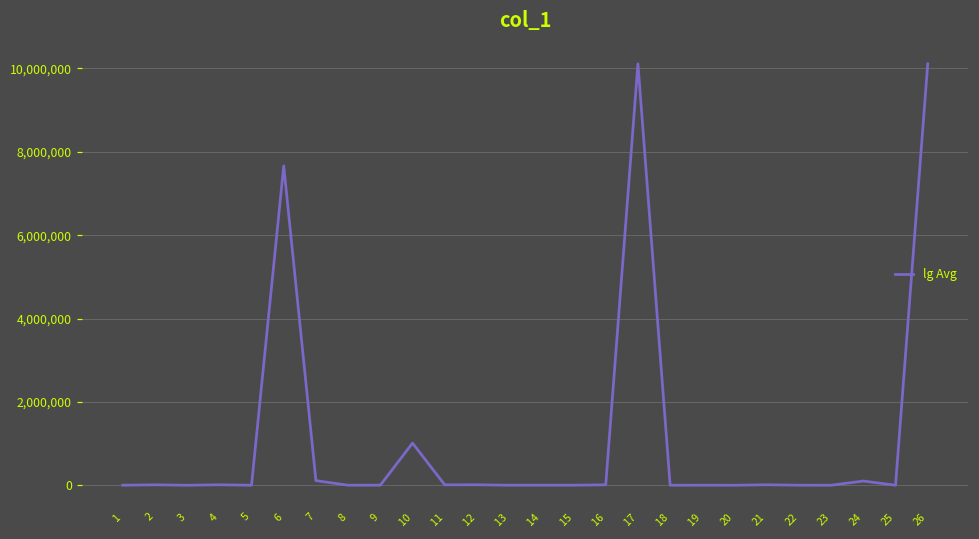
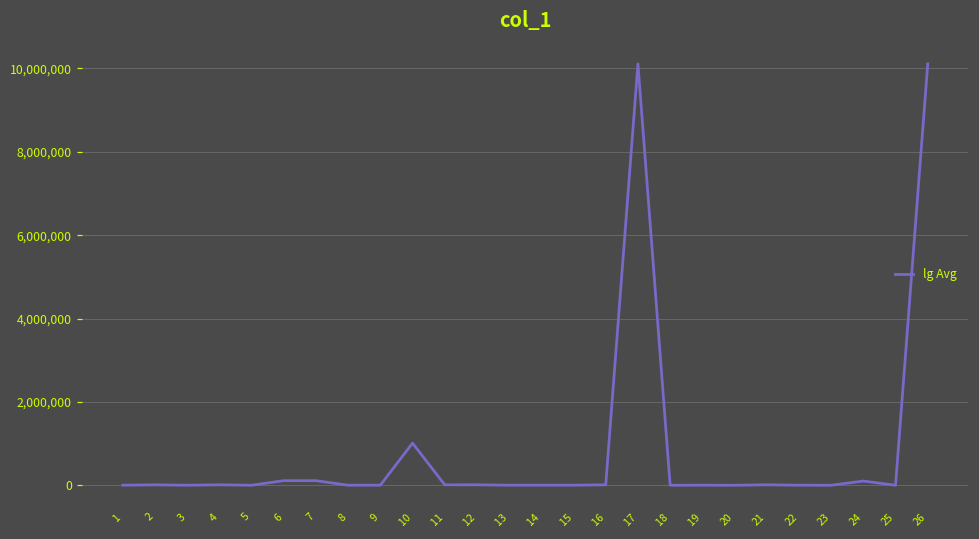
  {
    "1": "0",
    "2": "0",
    "3": "0",
    "4": "0",
    "5": "0",
-   "6": "7,700,000",
+   "6": "100,000",
    "7": "100,000",
    "8": "0",
    "9": "0",
    "10": "1,000,000",
    "11": "0",
    "12": "0",
    "13": "0",
    "14": "0",
    "15": "0",
    "16": "0",
    "17": "10,100,000",
    "18": "0",
    "19": "0",
    "20": "0",
    "21": "0",
    "22": "0",
    "23": "0",
    "24": "100,000",
    "25": "0",
    "26": "10,100,000"
  }
